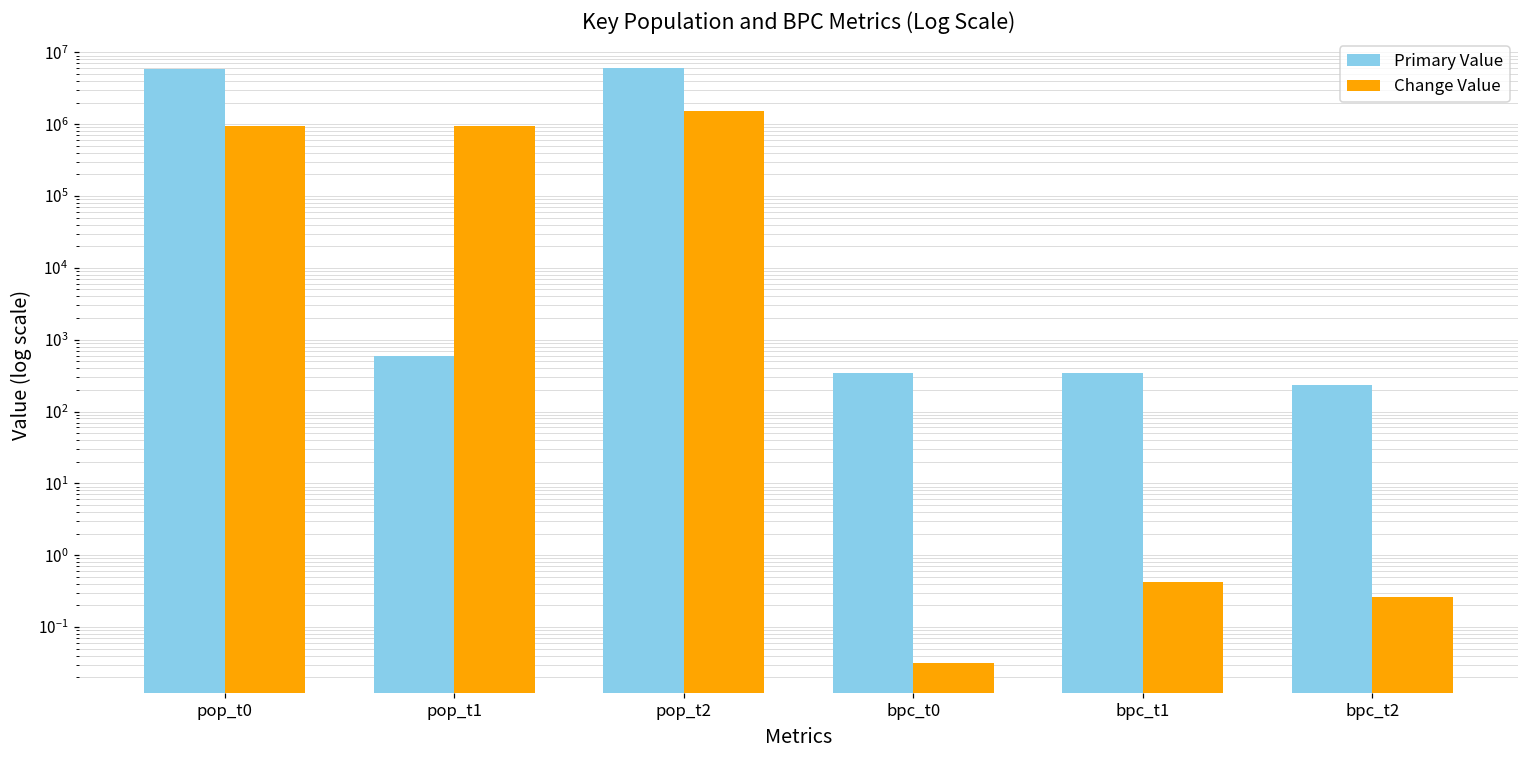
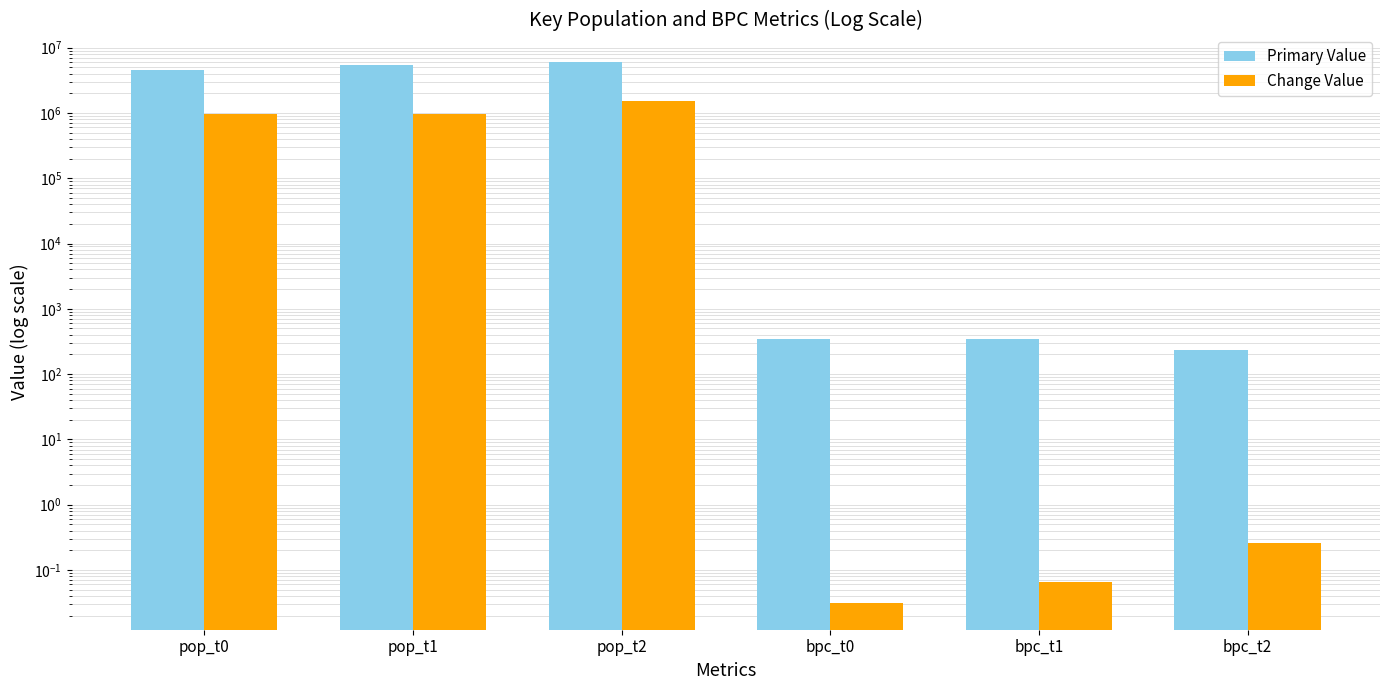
  {
    "Primary Value": {
-     "pop_t0": 6000000,
-     "pop_t1": 600,
+     "pop_t0": 4000000,
+     "pop_t1": 5000000,
      "pop_t2": 6000000,
      "bpc_t0": 300,
      "bpc_t1": 300,
      "bpc_t2": 230
    },
    "Change Value": {
      "pop_t0": 900000,
      "pop_t1": 900000,
      "pop_t2": 1500000,
      "bpc_t0": 0.03,
-     "bpc_t1": 0.4,
+     "bpc_t1": 0.07,
      "bpc_t2": 0.26
    }
  }
